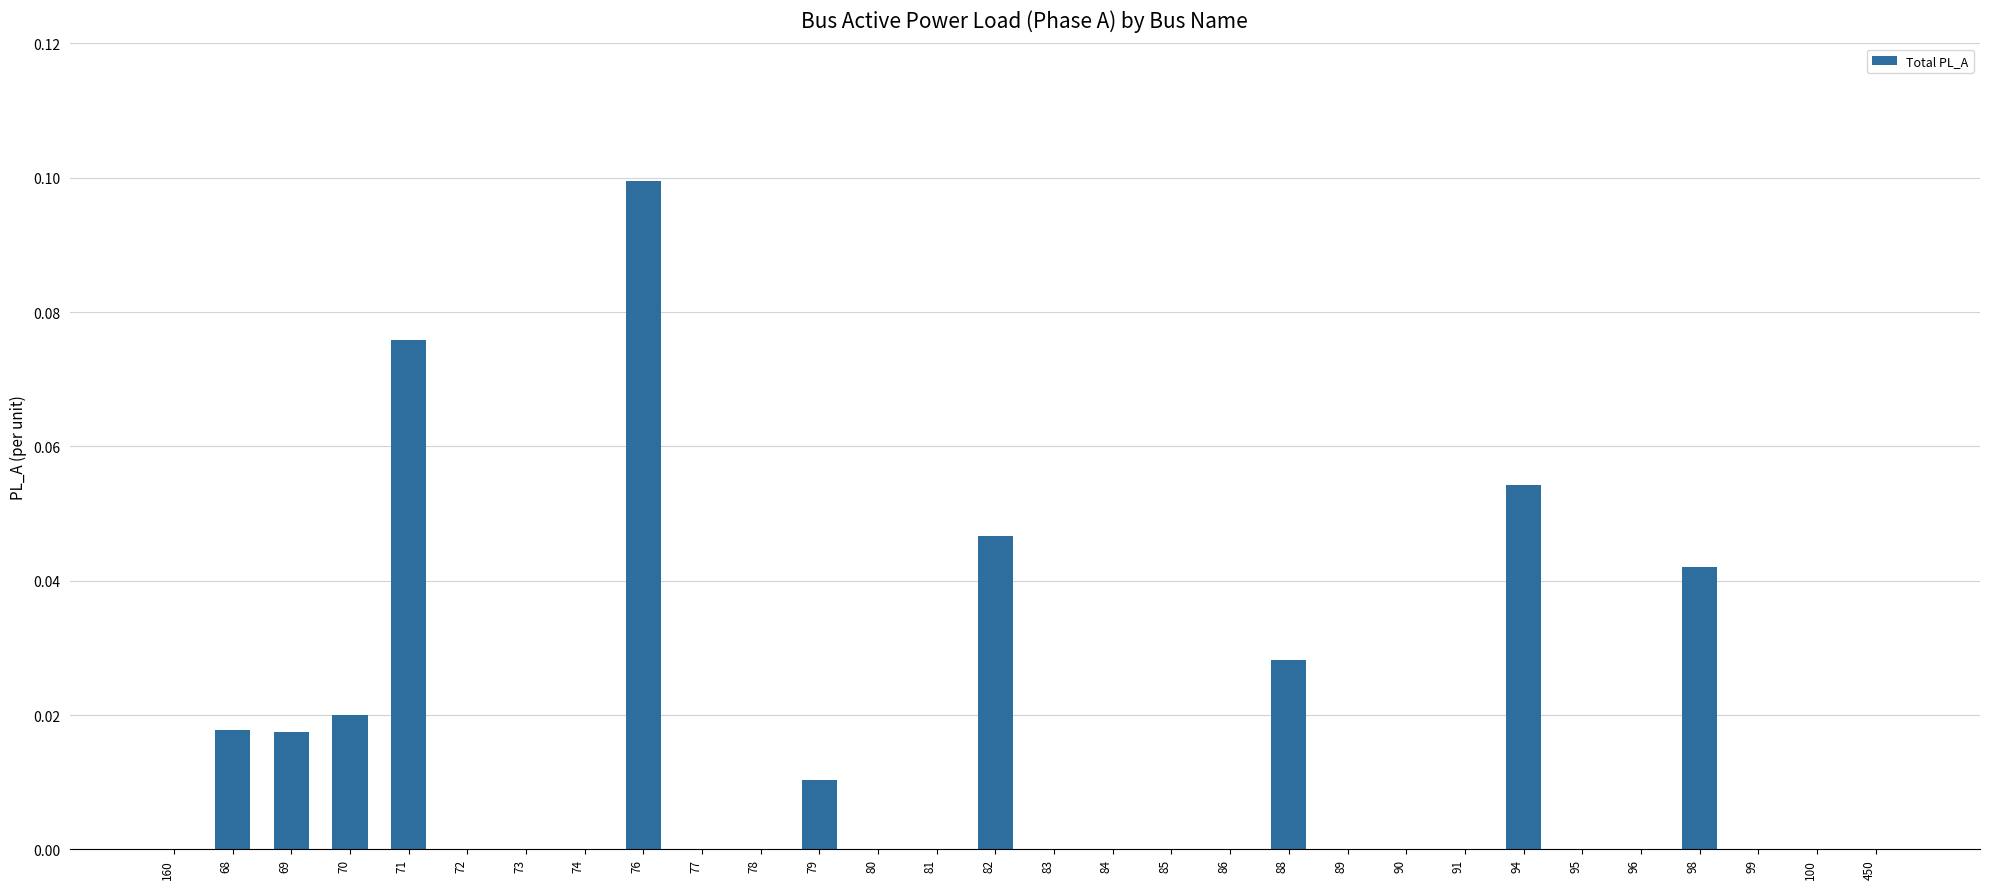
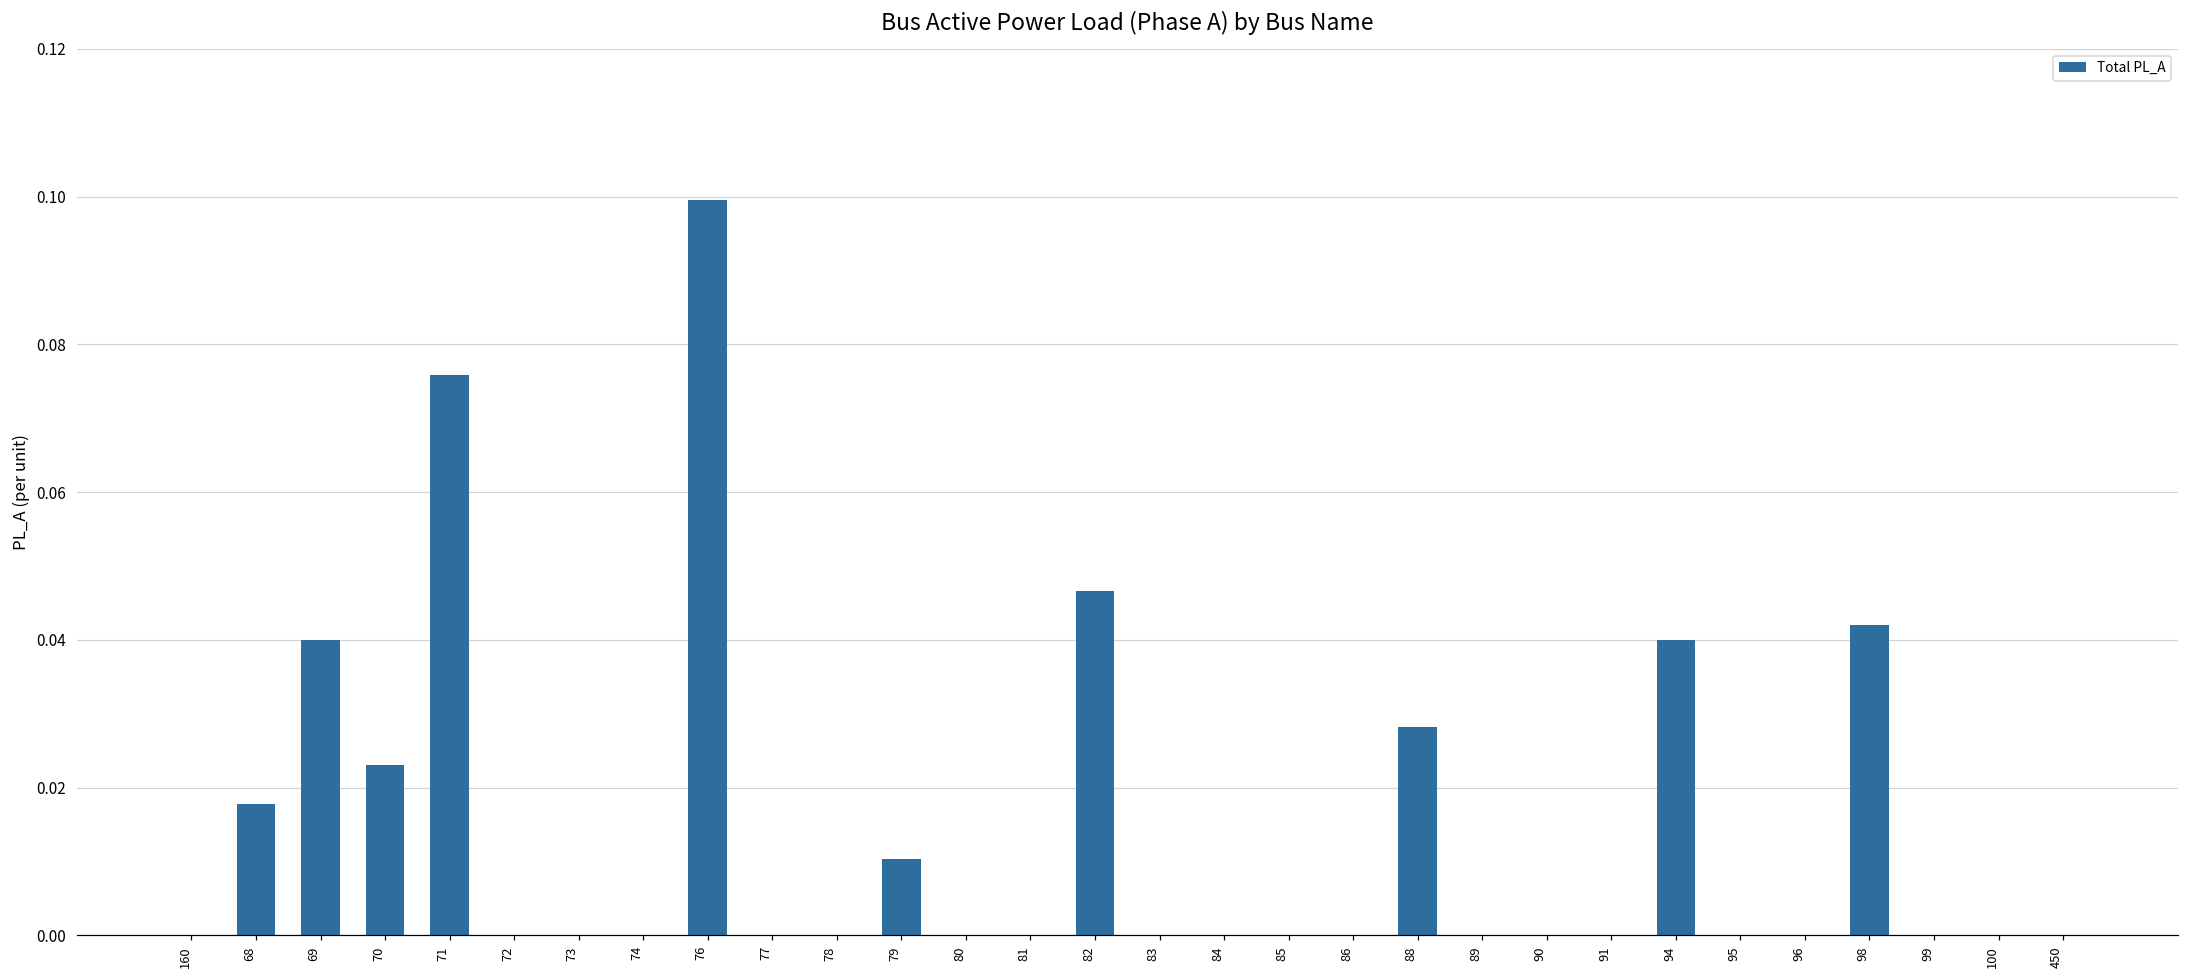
  {
    "160": 0.000,
    "68": 0.018,
-   "69": 0.018,
-   "70": 0.020,
+   "69": 0.040,
+   "70": 0.023,
    "71": 0.076,
    "72": 0.000,
    "73": 0.000,
    "74": 0.000,
    "76": 0.100,
    "77": 0.000,
    "78": 0.000,
    "79": 0.010,
    "80": 0.000,
    "81": 0.000,
    "82": 0.047,
    "83": 0.000,
    "84": 0.000,
    "85": 0.000,
    "86": 0.000,
    "88": 0.028,
    "89": 0.000,
    "90": 0.000,
    "91": 0.000,
-   "94": 0.054,
+   "94": 0.040,
    "95": 0.000,
    "96": 0.000,
    "98": 0.042,
    "99": 0.000,
    "100": 0.000,
    "450": 0.000
  }
